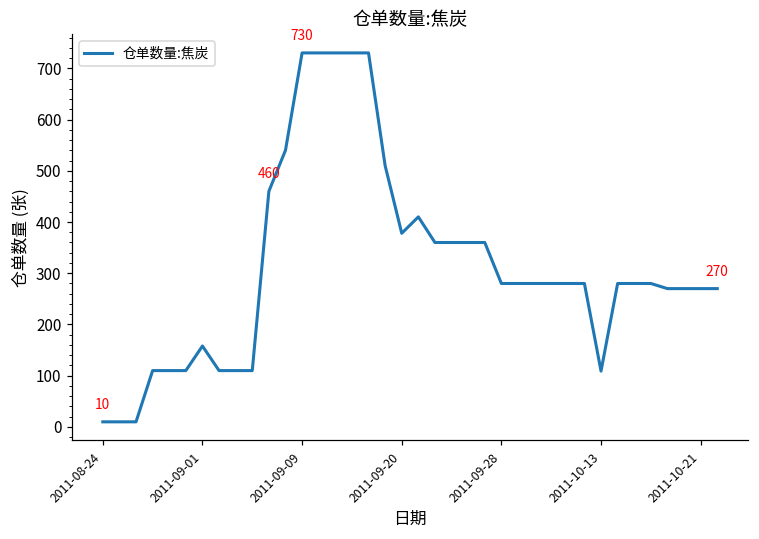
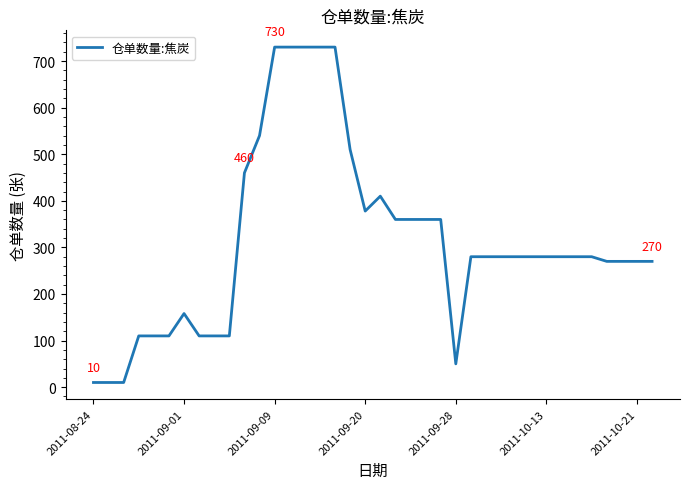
  {
    "2011-09-01": 160,
    "2011-09-20": 380,
-   "2011-09-28": 280,
-   "2011-10-13": 110
+   "2011-09-28": 50,
+   "2011-10-13": 280
  }
